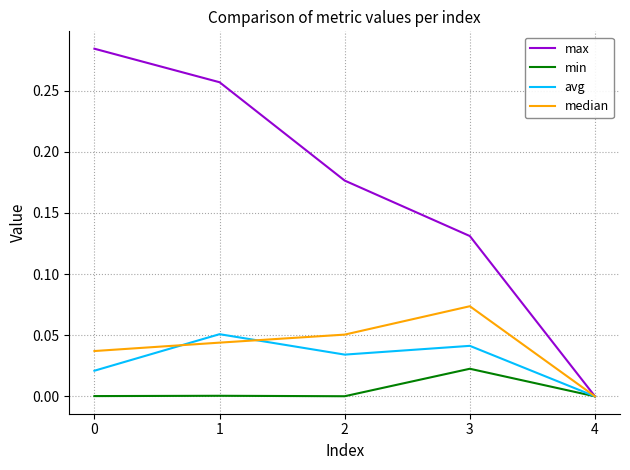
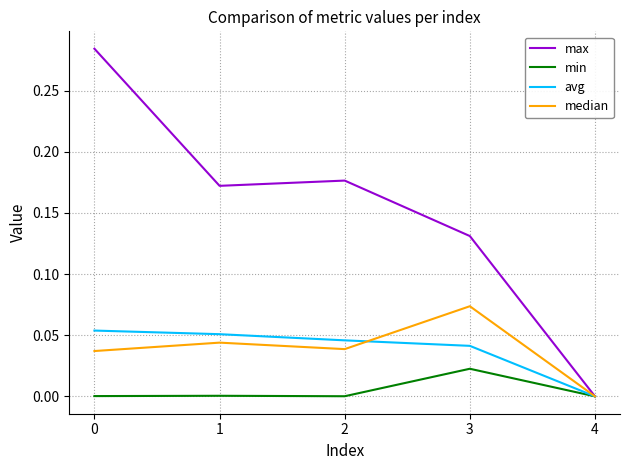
  {
    "max": {
      "0": 0.284,
-     "1": 0.257,
+     "1": 0.172,
      "2": 0.176,
      "3": 0.131
    },
    "min": {
      "0": 0.000,
      "1": 0.000,
      "2": 0.000,
      "3": 0.023
    },
    "avg": {
-     "0": 0.021,
+     "0": 0.054,
      "1": 0.051,
-     "2": 0.034,
+     "2": 0.046,
      "3": 0.041
    },
    "median": {
      "0": 0.037,
      "1": 0.044,
-     "2": 0.050,
+     "2": 0.039,
      "3": 0.074
    }
  }
